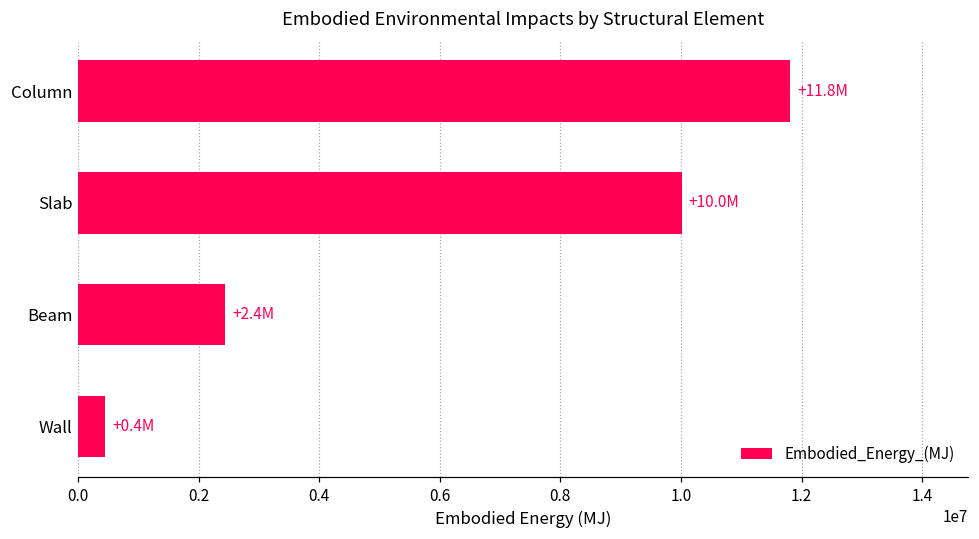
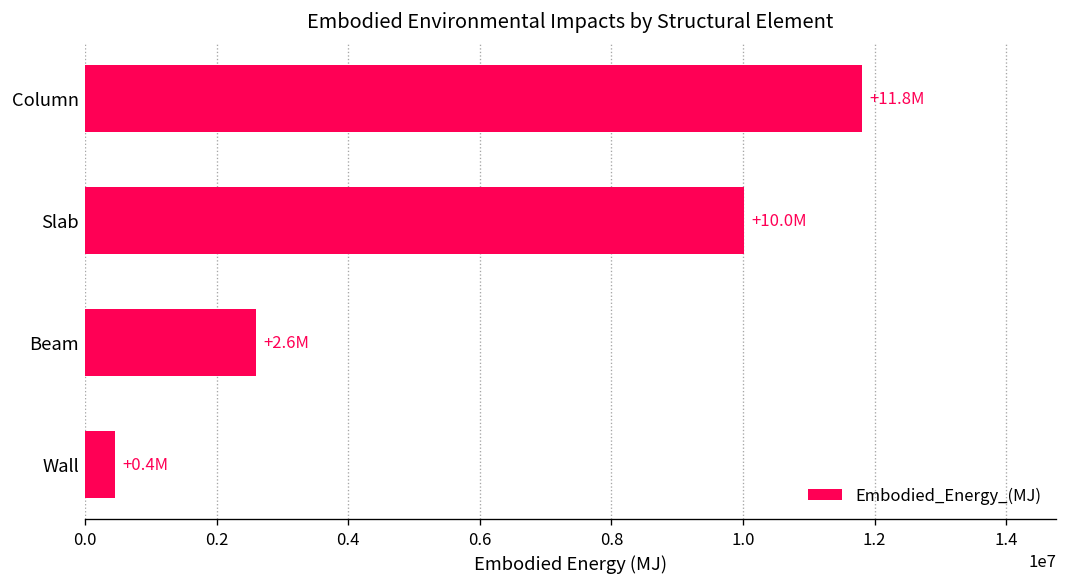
  {
    "Column": "+11.8M",
    "Slab": "+10.0M",
-   "Beam": "+2.4M",
+   "Beam": "+2.6M",
    "Wall": "+0.4M"
  }
